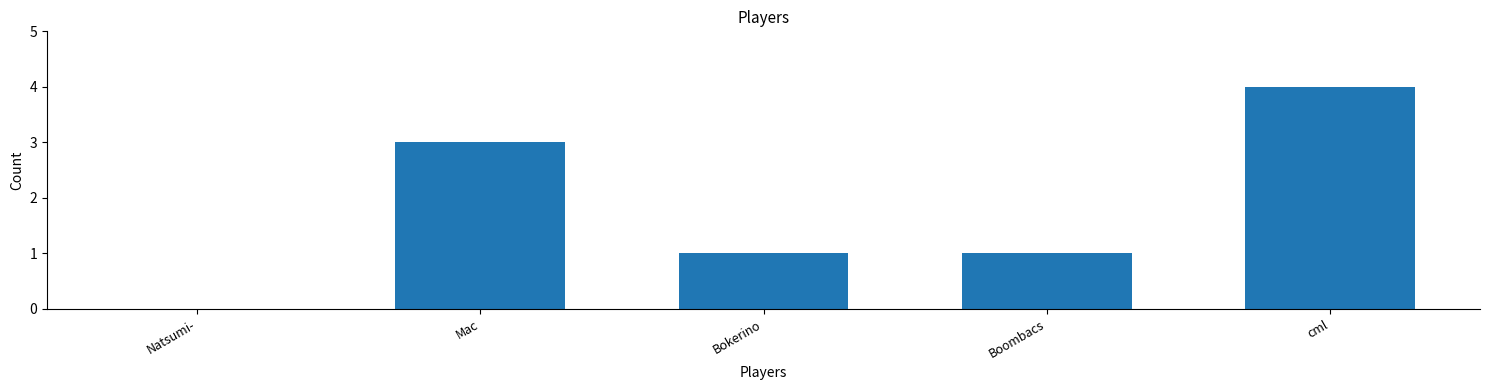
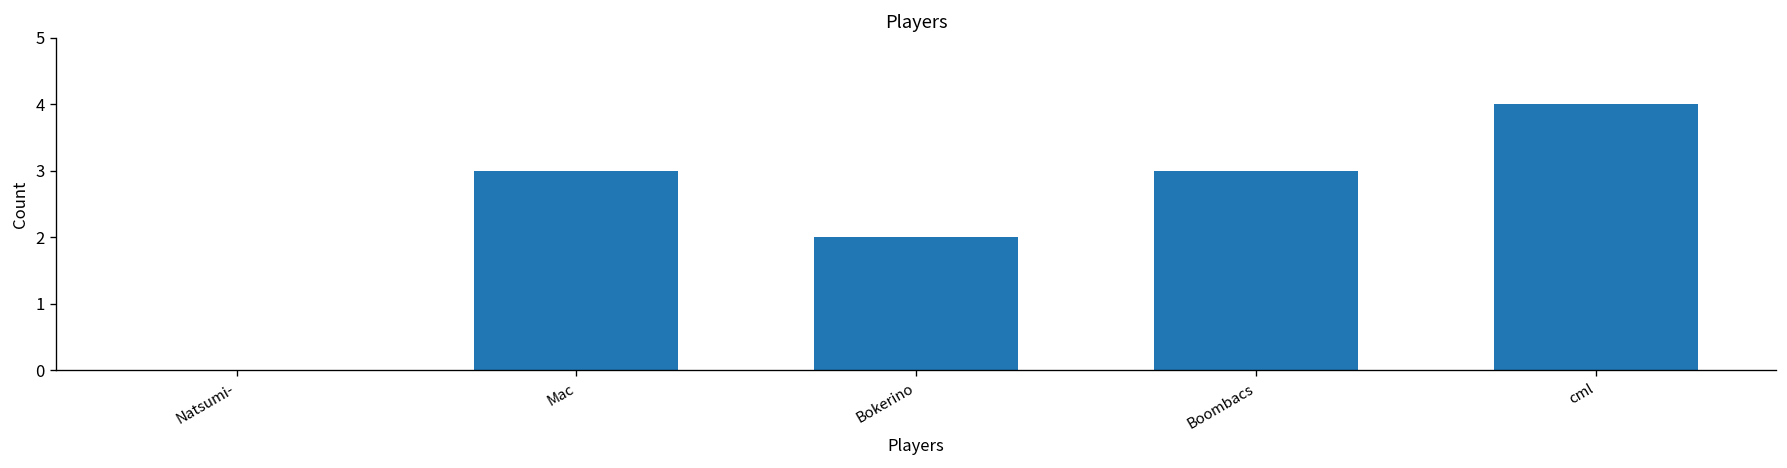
  {
    "Natsumi-": 0,
    "Mac": 3,
-   "Bokerino": 1,
-   "Boombacs": 1,
+   "Bokerino": 2,
+   "Boombacs": 3,
    "cml": 4
  }
